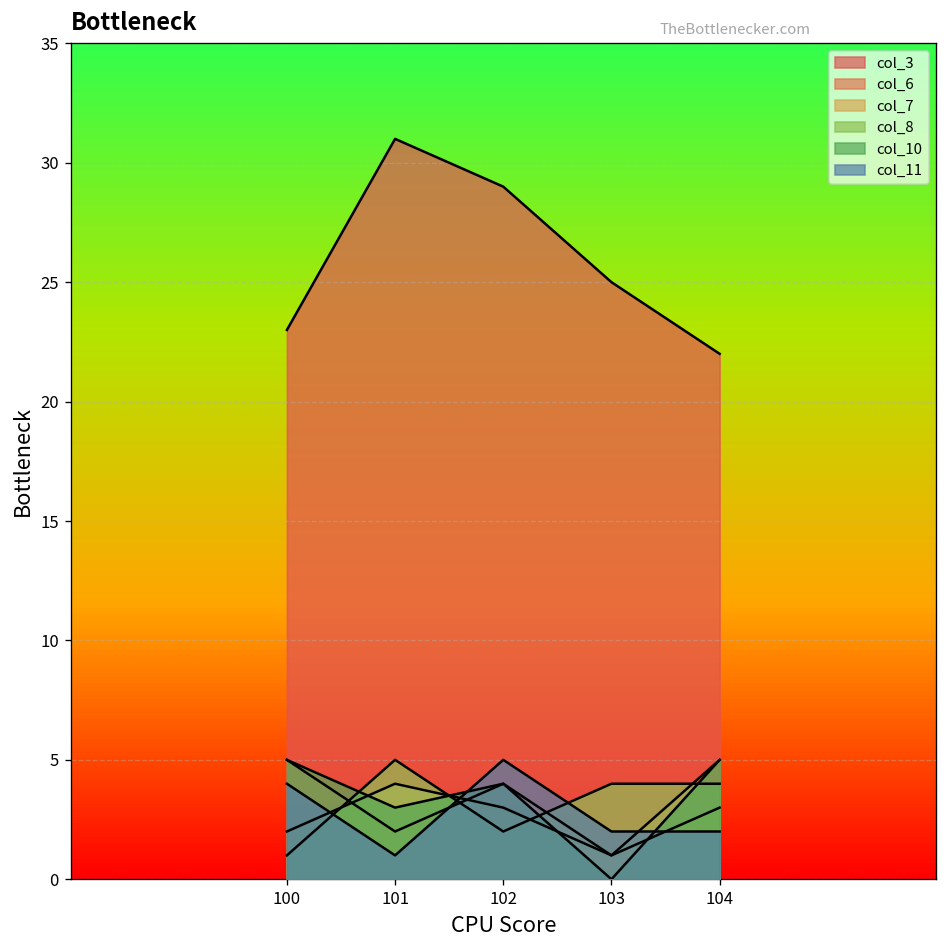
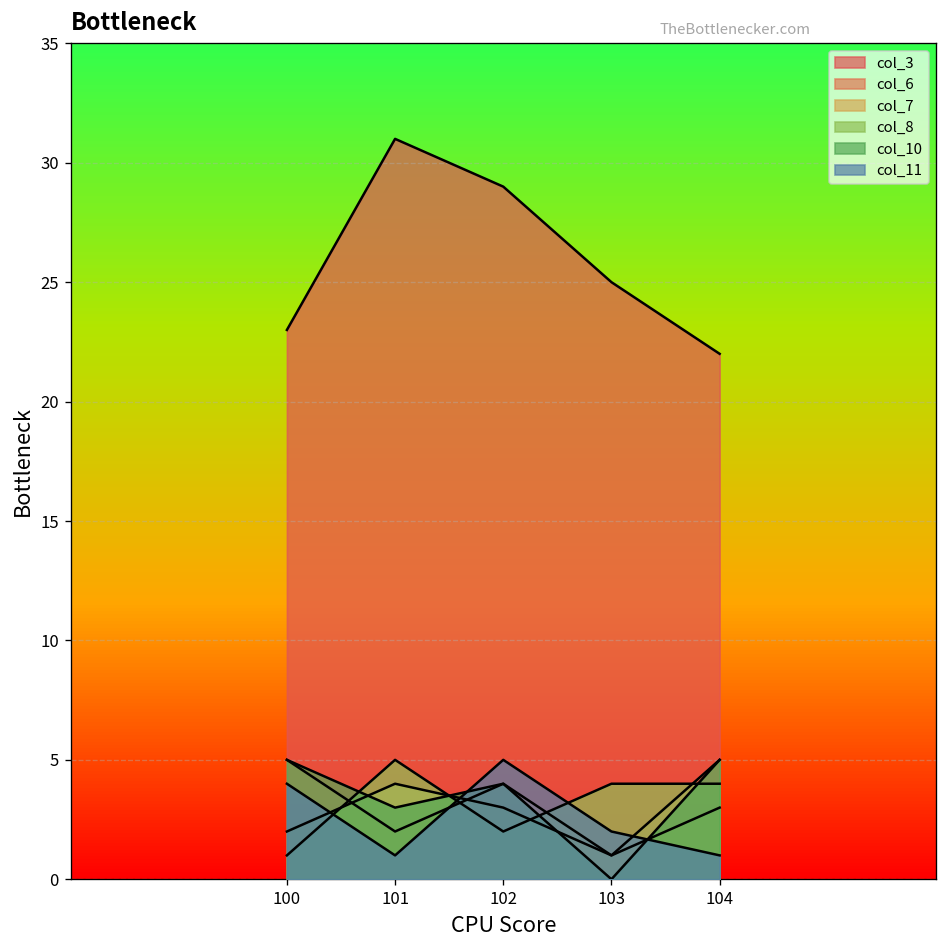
  {
    "col_8": {
      "100": 1,
      "101": 5,
      "102": 2,
      "103": 4,
      "104": 4
    },
    "col_10": {
      "101": 3,
      "103": 0
    },
    "col_11": {
      "100": 4,
      "101": 1,
      "102": 5,
      "103": 2,
-     "104": 2
+     "104": 1
    }
  }
